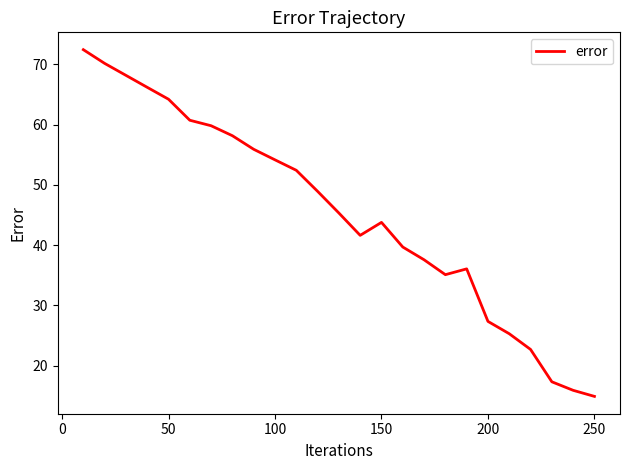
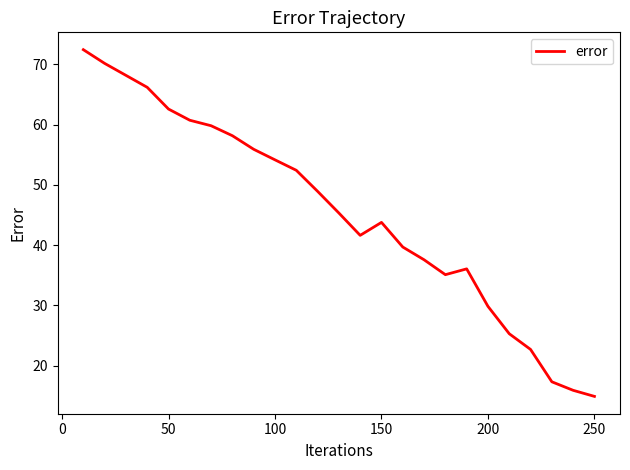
  {
-   "50": 64,
+   "50": 63,
    "100": 54,
    "150": 44,
-   "200": 27,
+   "200": 30,
    "250": 15
  }
